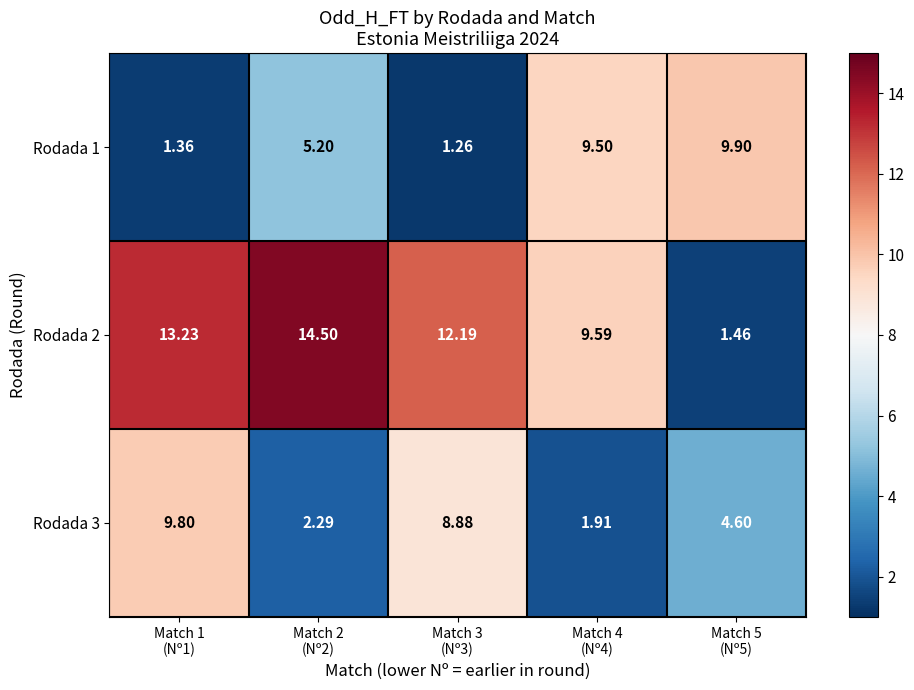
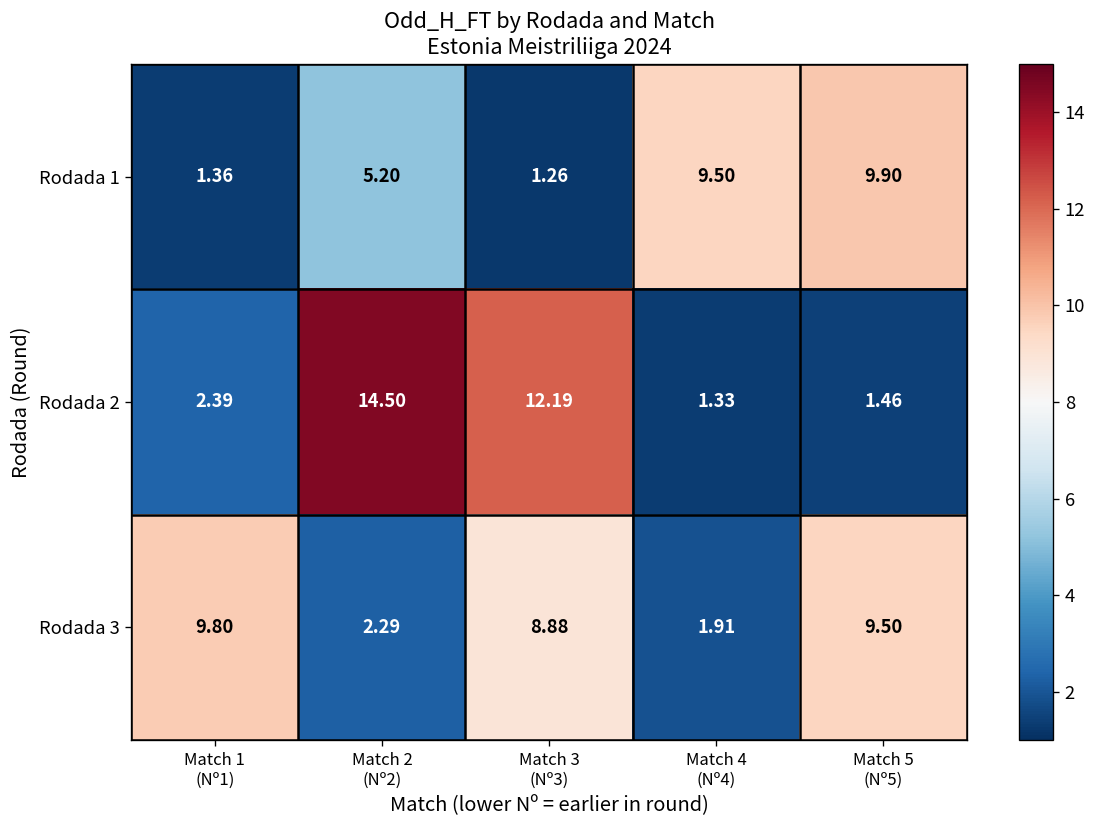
  {
    "Rodada 1": {
      "Match 1 (Nº1)": 1.36,
      "Match 2 (Nº2)": 5.20,
      "Match 3 (Nº3)": 1.26,
      "Match 4 (Nº4)": 9.50,
      "Match 5 (Nº5)": 9.90
    },
    "Rodada 2": {
-     "Match 1 (Nº1)": 13.23,
+     "Match 1 (Nº1)": 2.39,
      "Match 2 (Nº2)": 14.50,
      "Match 3 (Nº3)": 12.19,
-     "Match 4 (Nº4)": 9.59,
+     "Match 4 (Nº4)": 1.33,
      "Match 5 (Nº5)": 1.46
    },
    "Rodada 3": {
      "Match 1 (Nº1)": 9.80,
      "Match 2 (Nº2)": 2.29,
      "Match 3 (Nº3)": 8.88,
      "Match 4 (Nº4)": 1.91,
-     "Match 5 (Nº5)": 4.60
+     "Match 5 (Nº5)": 9.50
    }
  }
